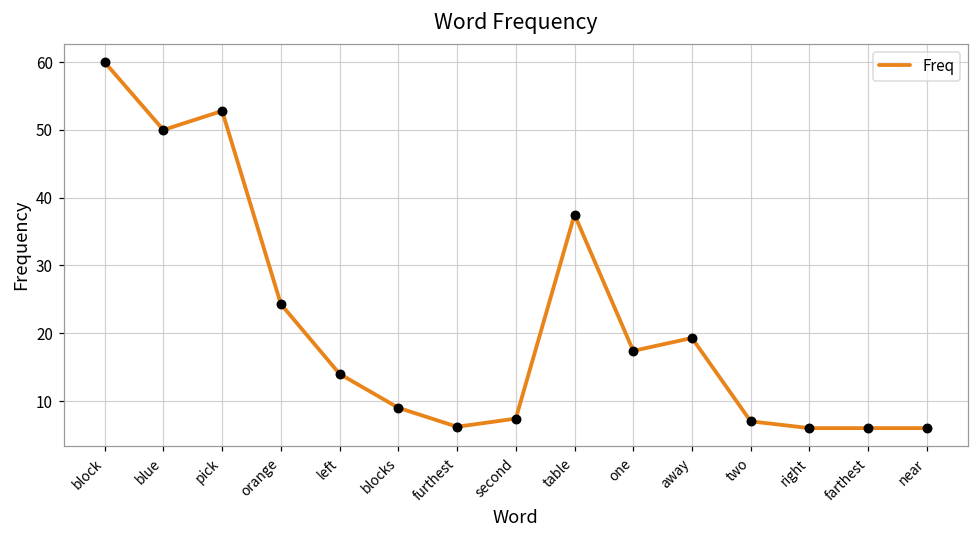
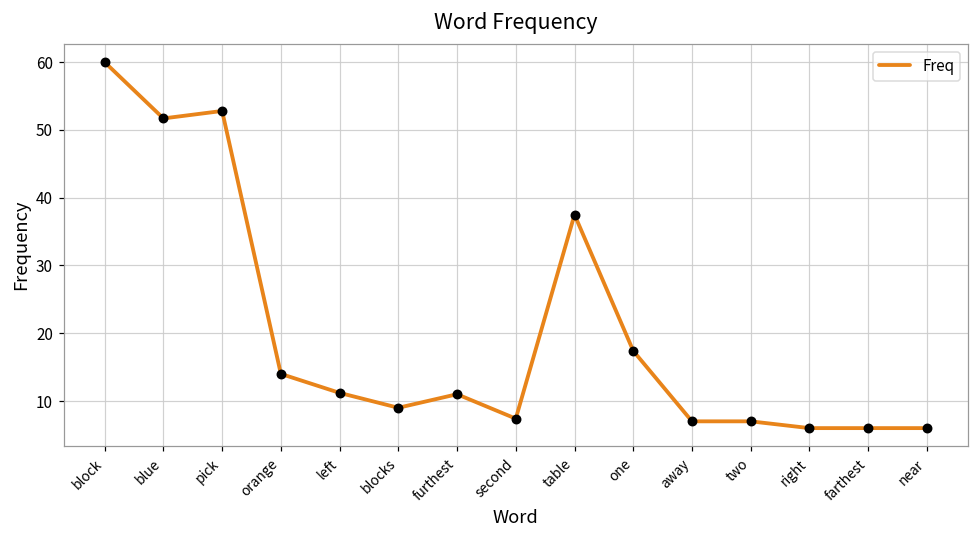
  {
    "block": 60,
-   "blue": 50,
+   "blue": 52,
    "pick": 53,
-   "orange": 24,
-   "left": 14,
+   "orange": 14,
+   "left": 11,
    "blocks": 9,
-   "furthest": 6,
+   "furthest": 11,
    "second": 7,
    "table": 38,
    "one": 17,
-   "away": 19,
+   "away": 7,
    "two": 7,
    "right": 6,
    "farthest": 6,
    "near": 6
  }
